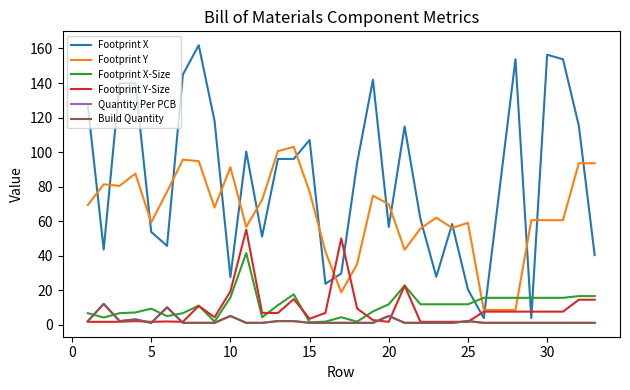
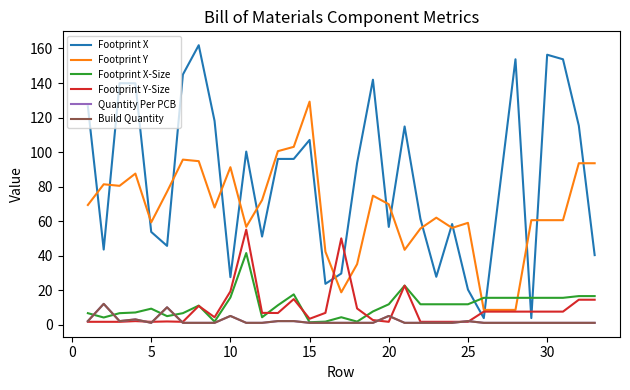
  {
    "Footprint X": {
      "5": 54,
      "10": 27,
      "15": 107,
      "20": 57,
      "25": 20,
      "30": 156
    },
    "Footprint Y": {
      "5": 59,
      "10": 91,
-     "15": 77,
+     "15": 129,
      "20": 70,
      "25": 59,
      "30": 61
    },
    "Footprint X-Size": {
      "5": 9,
      "10": 16,
      "20": 12,
      "25": 12,
      "30": 16
    },
    "Footprint Y-Size": {
      "10": 19,
      "15": 3,
      "20": 2,
      "30": 8
    },
    "Build Quantity": {
      "10": 5,
      "20": 5,
      "30": 1
    }
  }
